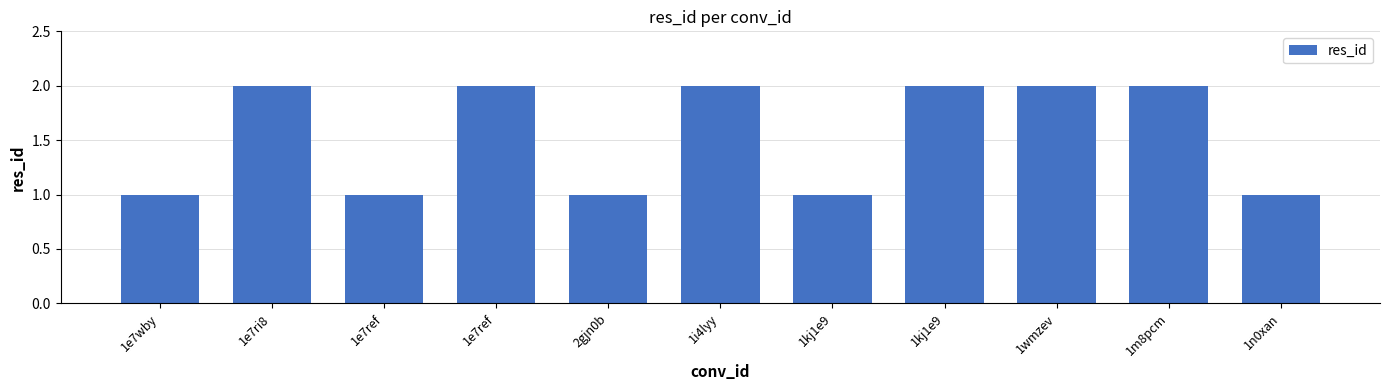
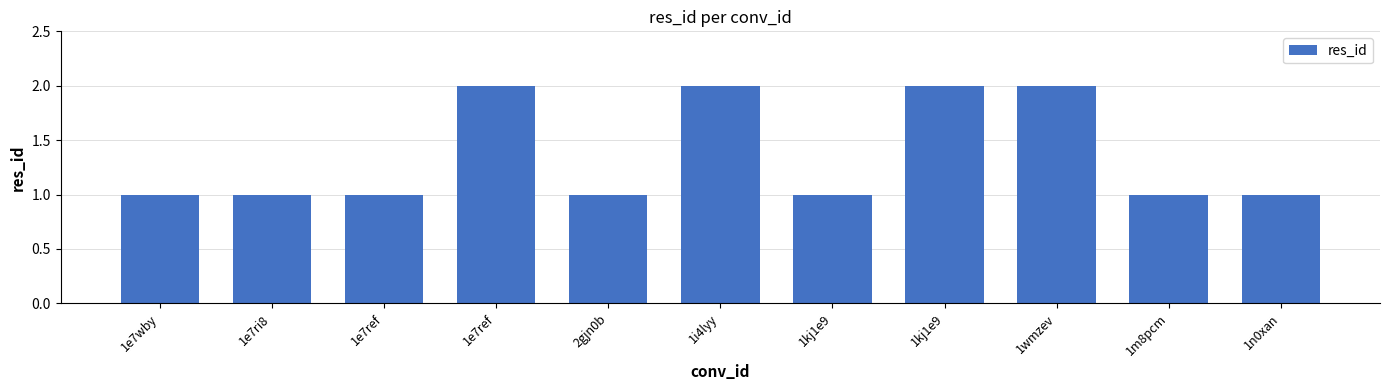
  {
    "1e7wby": 1,
-   "1e7ri8": 2,
+   "1e7ri8": 1,
    "2gjn0b": 1,
    "1i4lyy": 2,
    "1wmzev": 2,
-   "1m8pcm": 2,
+   "1m8pcm": 1,
    "1n0xan": 1
  }
